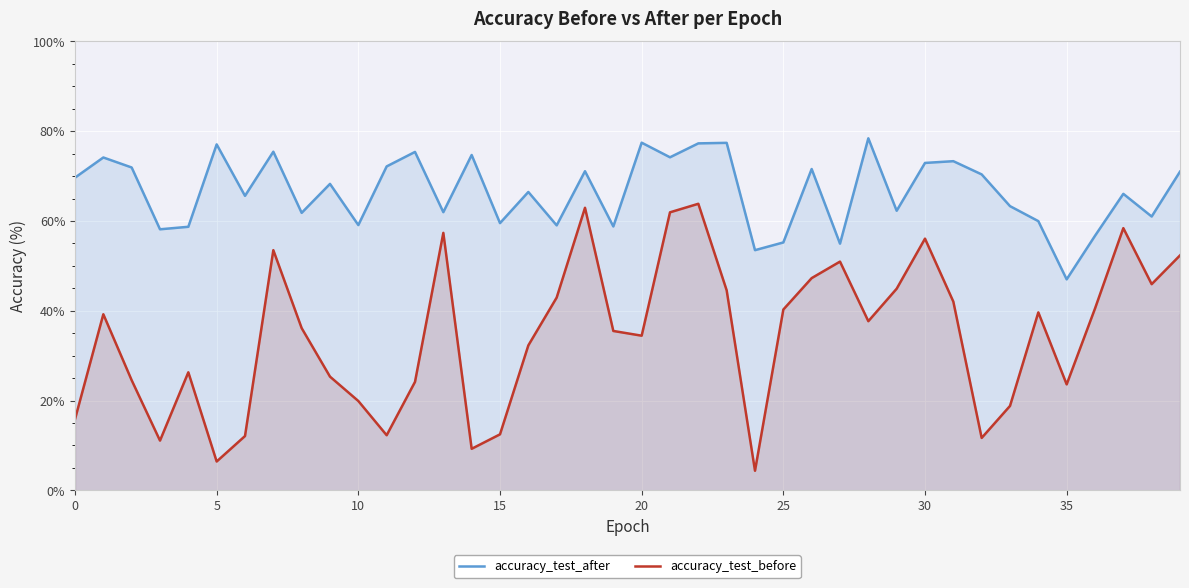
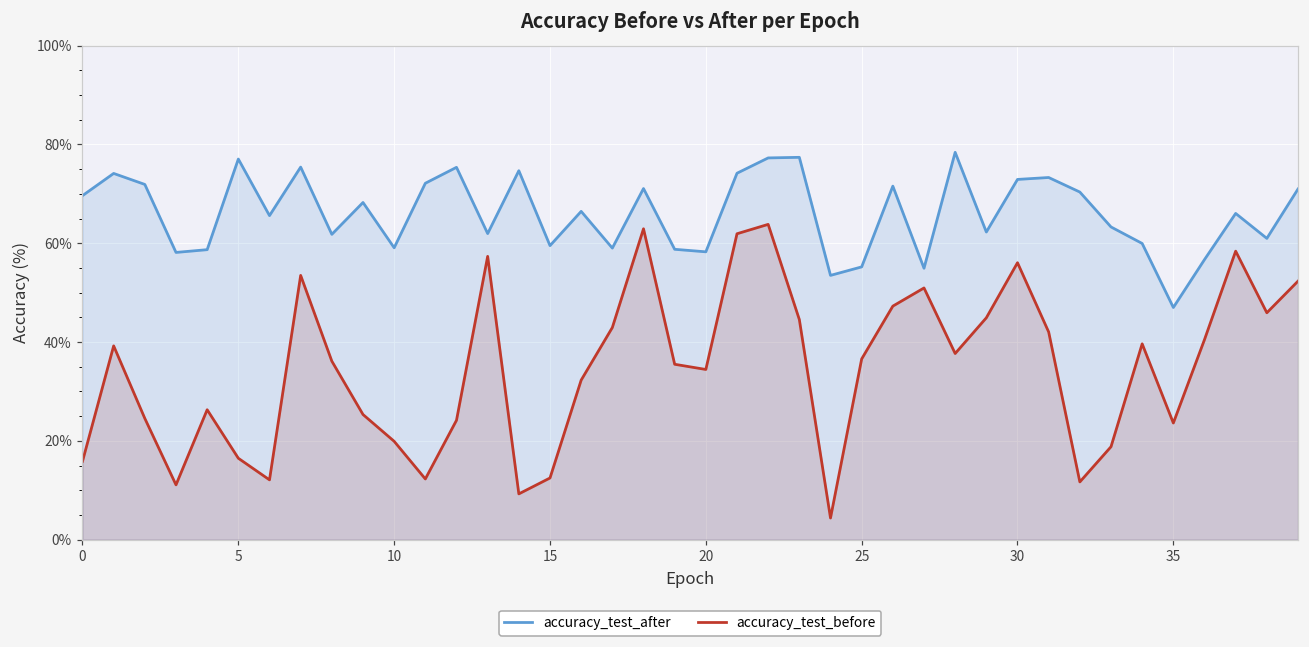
  {
    "accuracy_test_after": {
      "0": "70%",
      "5": "77%",
      "10": "59%",
      "15": "60%",
-     "20": "77%",
+     "20": "58%",
      "25": "55%",
      "30": "73%",
      "35": "47%"
    },
    "accuracy_test_before": {
      "0": "16%",
-     "5": "6%",
+     "5": "16%",
      "10": "20%",
      "15": "12%",
      "20": "34%",
-     "25": "40%",
+     "25": "37%",
      "30": "56%",
      "35": "24%"
    }
  }
